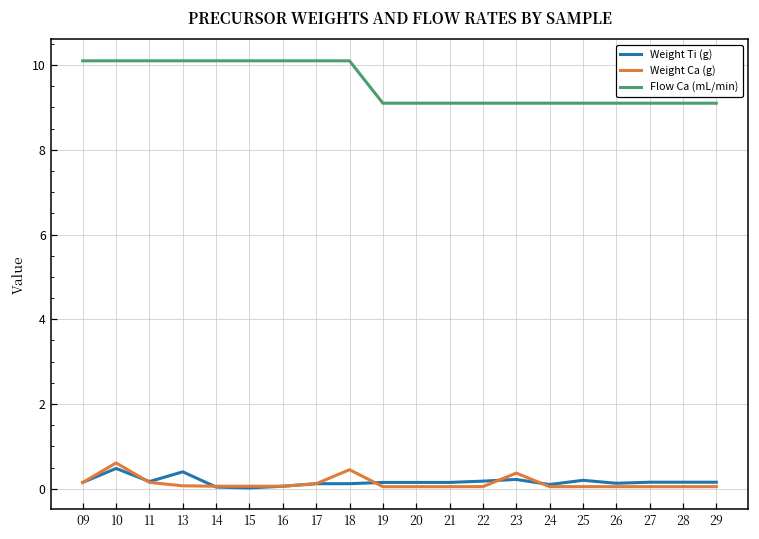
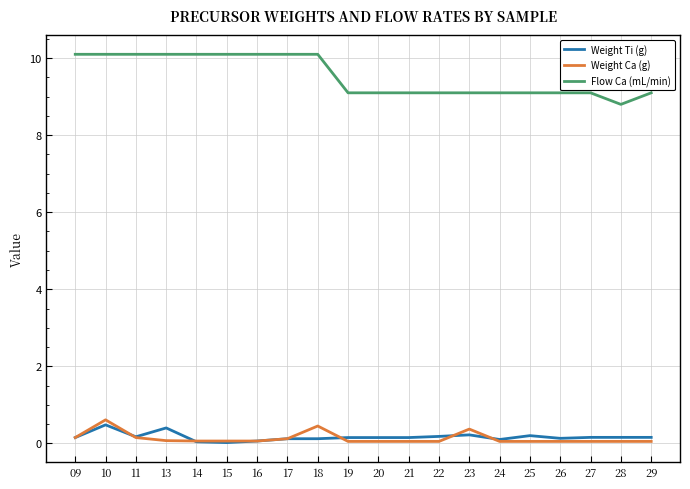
  {
    "Weight Ti (g)": {
      "10": 0.5,
      "13": 0.4,
      "18": 0.1,
      "19": 0.2,
      "20": 0.2,
      "21": 0.2,
      "22": 0.2,
      "23": 0.2,
      "25": 0.2,
      "26": 0.1,
      "27": 0.2,
      "28": 0.2,
      "29": 0.2
    },
    "Weight Ca (g)": {
      "10": 0.6,
      "13": 0.1,
      "18": 0.5,
      "19": 0.1,
      "20": 0.1,
      "21": 0.1,
      "22": 0.1,
      "23": 0.4,
      "25": 0.1,
      "26": 0.1,
      "27": 0.1,
      "28": 0.1,
      "29": 0.1
    },
    "Flow Ca (mL/min)": {
      "09": 10.1,
      "10": 10.1,
      "11": 10.1,
      "13": 10.1,
      "14": 10.1,
      "15": 10.1,
      "16": 10.1,
      "17": 10.1,
      "18": 10.1,
      "19": 9.1,
      "20": 9.1,
      "21": 9.1,
      "22": 9.1,
      "23": 9.1,
      "24": 9.1,
      "25": 9.1,
      "26": 9.1,
      "27": 9.1,
-     "28": 9.1,
+     "28": 8.8,
      "29": 9.1
    }
  }
